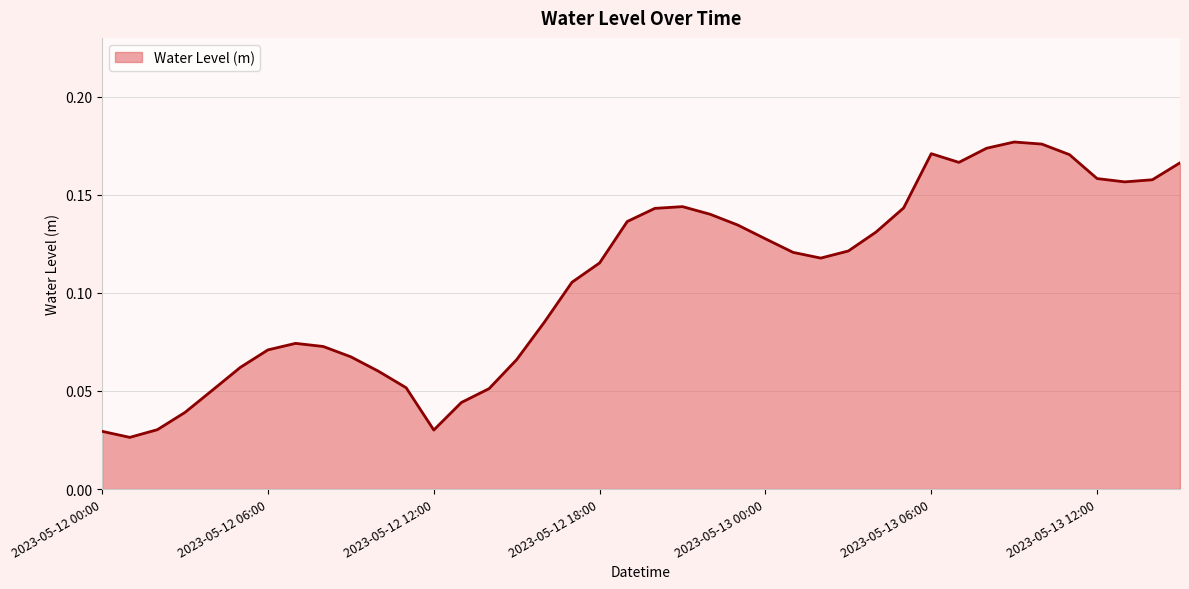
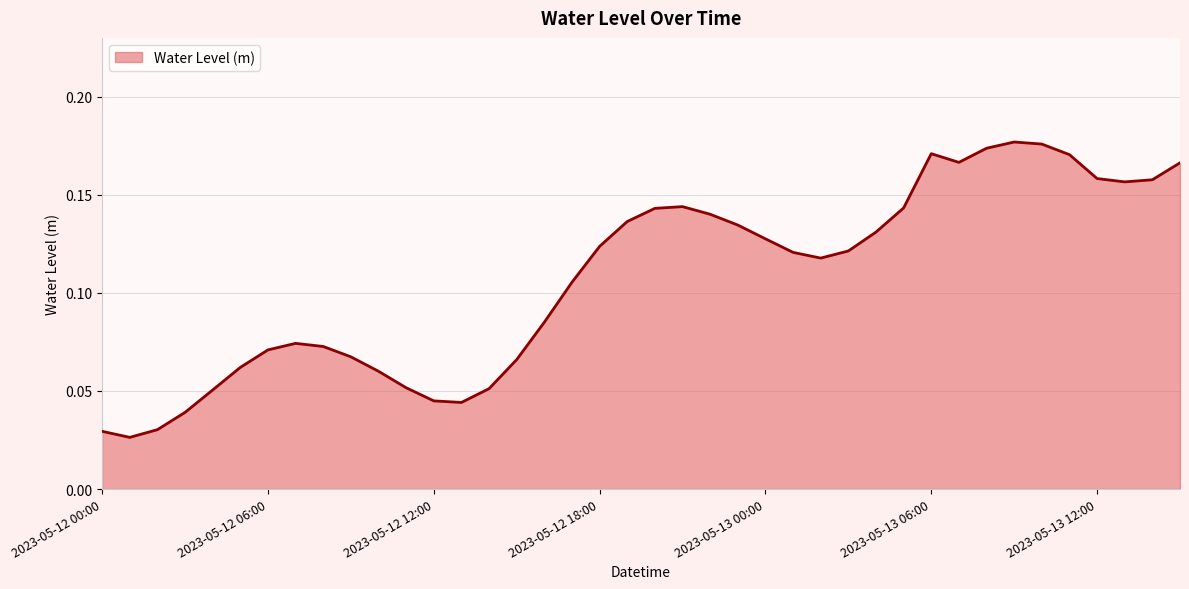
  {
    "2023-05-12 00:00": 0.029,
    "2023-05-12 06:00": 0.071,
-   "2023-05-12 12:00": 0.030,
-   "2023-05-12 18:00": 0.115,
+   "2023-05-12 12:00": 0.045,
+   "2023-05-12 18:00": 0.124,
    "2023-05-13 00:00": 0.128,
    "2023-05-13 06:00": 0.171,
    "2023-05-13 12:00": 0.158
  }
